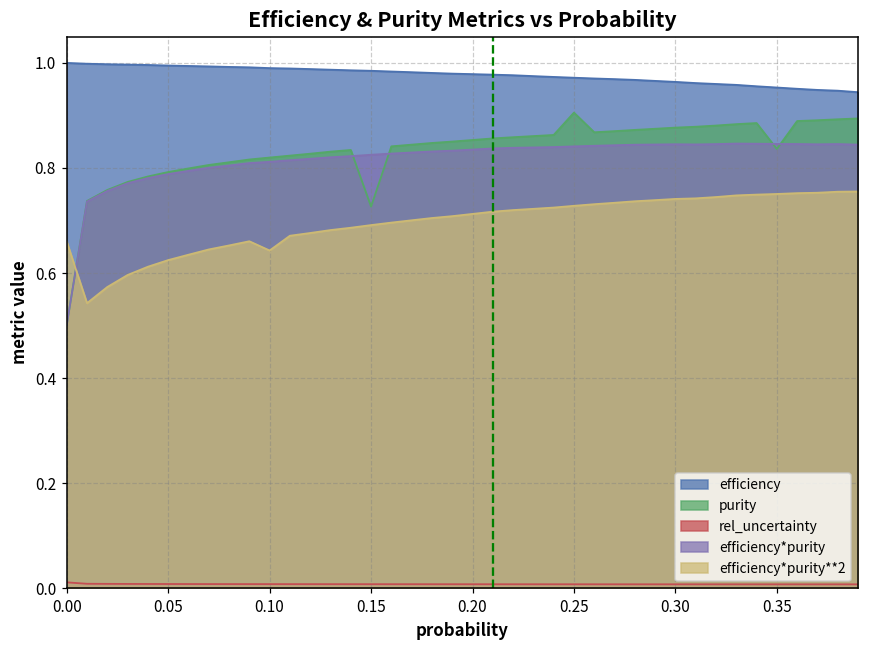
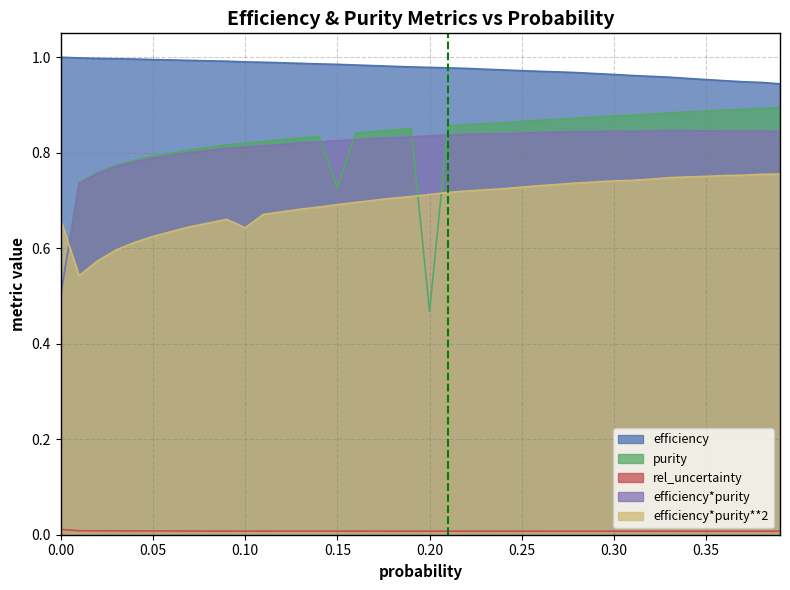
  {
    "purity": {
      "0.10": 0.82,
      "0.15": 0.73,
-     "0.20": 0.85,
-     "0.25": 0.91,
+     "0.20": 0.47,
+     "0.25": 0.87,
      "0.30": 0.88,
-     "0.35": 0.84
+     "0.35": 0.89
    },
    "rel_uncertainty": {
      "0.00": 0.01,
      "0.05": 0.01,
      "0.10": 0.01,
      "0.15": 0.01,
      "0.20": 0.01,
      "0.25": 0.01,
      "0.30": 0.01,
      "0.35": 0.01
    },
    "efficiency*purity**2": {
      "0.00": 0.66,
      "0.05": 0.62,
      "0.10": 0.64,
      "0.15": 0.69,
      "0.20": 0.71,
      "0.25": 0.73,
      "0.30": 0.74,
      "0.35": 0.75
    }
  }
